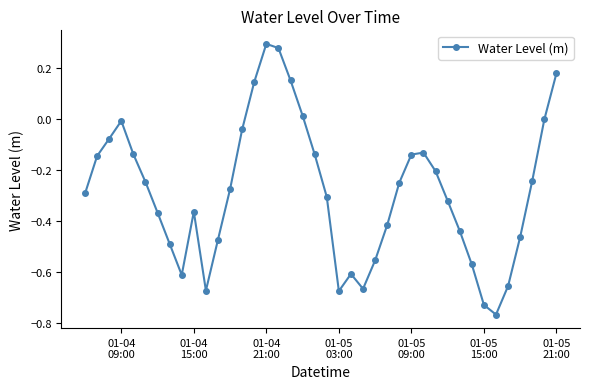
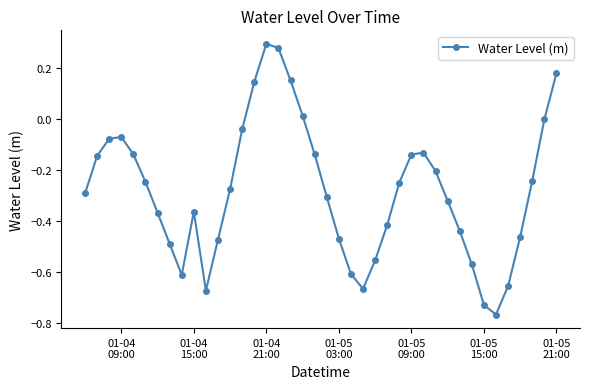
  {
-   "01-04 09:00": -0.01,
+   "01-04 09:00": -0.07,
    "01-04 15:00": -0.36,
    "01-04 21:00": 0.30,
-   "01-05 03:00": -0.68,
+   "01-05 03:00": -0.47,
    "01-05 09:00": -0.14,
    "01-05 15:00": -0.73,
    "01-05 21:00": 0.18
  }
